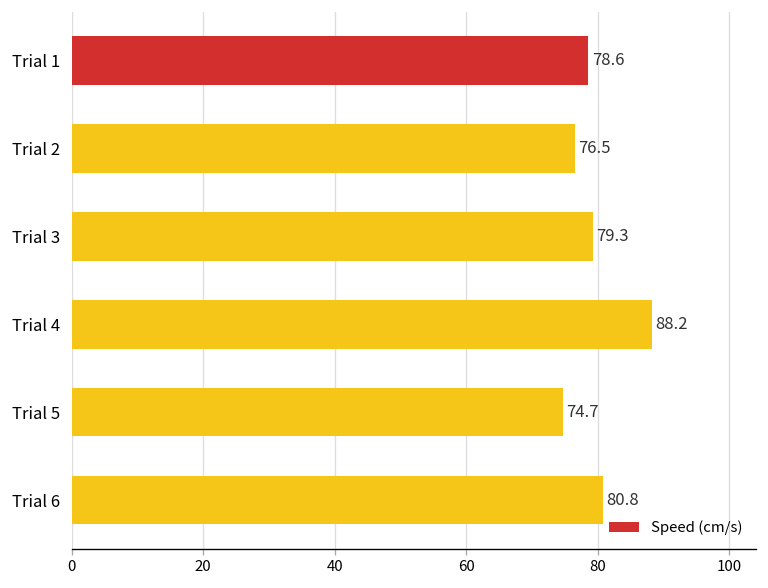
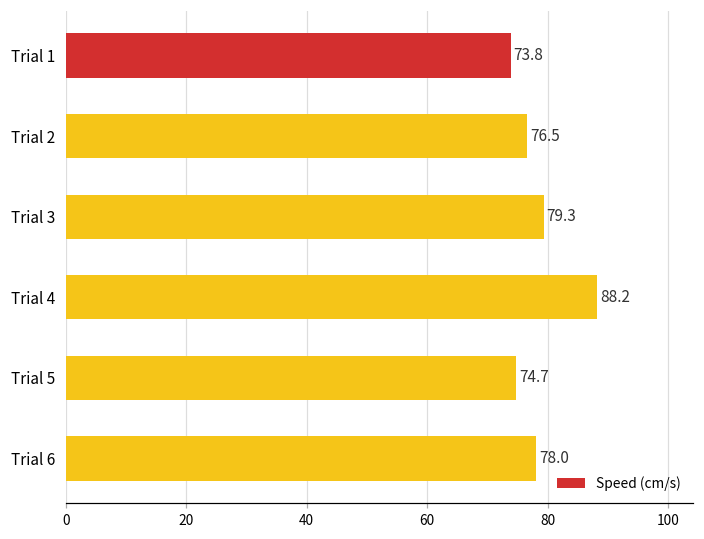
  {
-   "Trial 1": 78.6,
+   "Trial 1": 73.8,
    "Trial 2": 76.5,
    "Trial 3": 79.3,
    "Trial 4": 88.2,
    "Trial 5": 74.7,
-   "Trial 6": 80.8
+   "Trial 6": 78.0
  }
